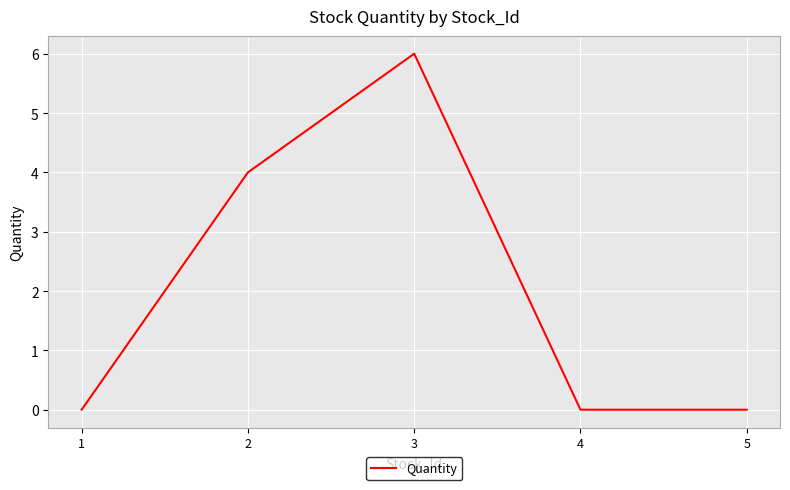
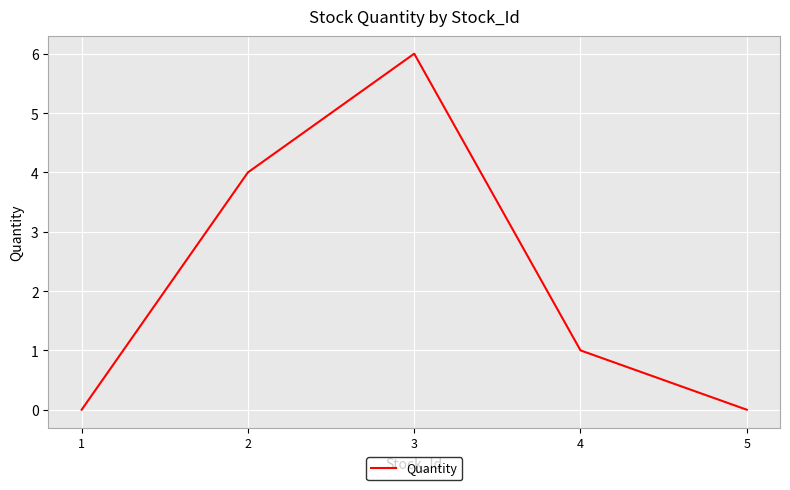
  {
    "1": 0,
    "2": 4,
    "3": 6,
-   "4": 0,
+   "4": 1,
    "5": 0
  }
